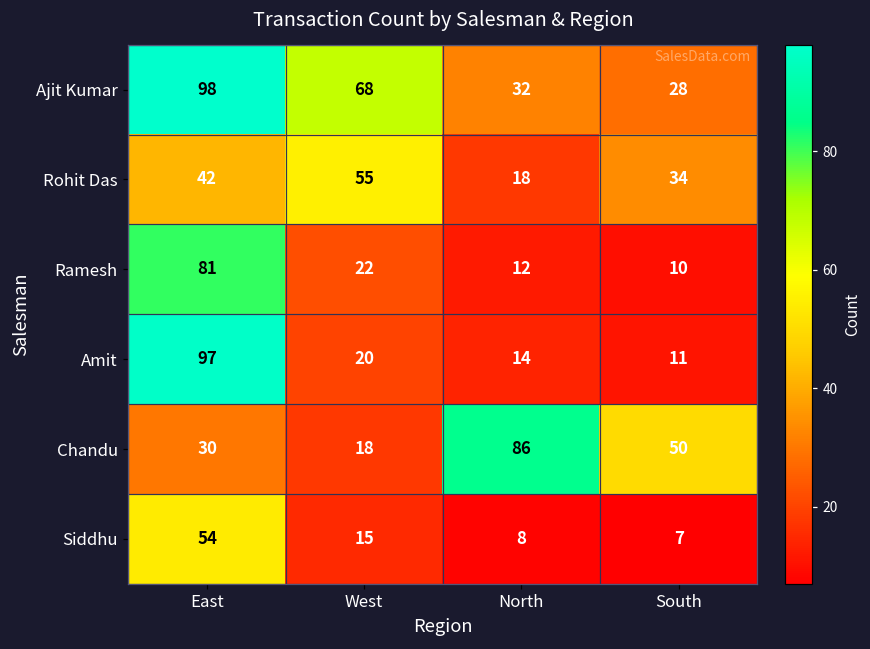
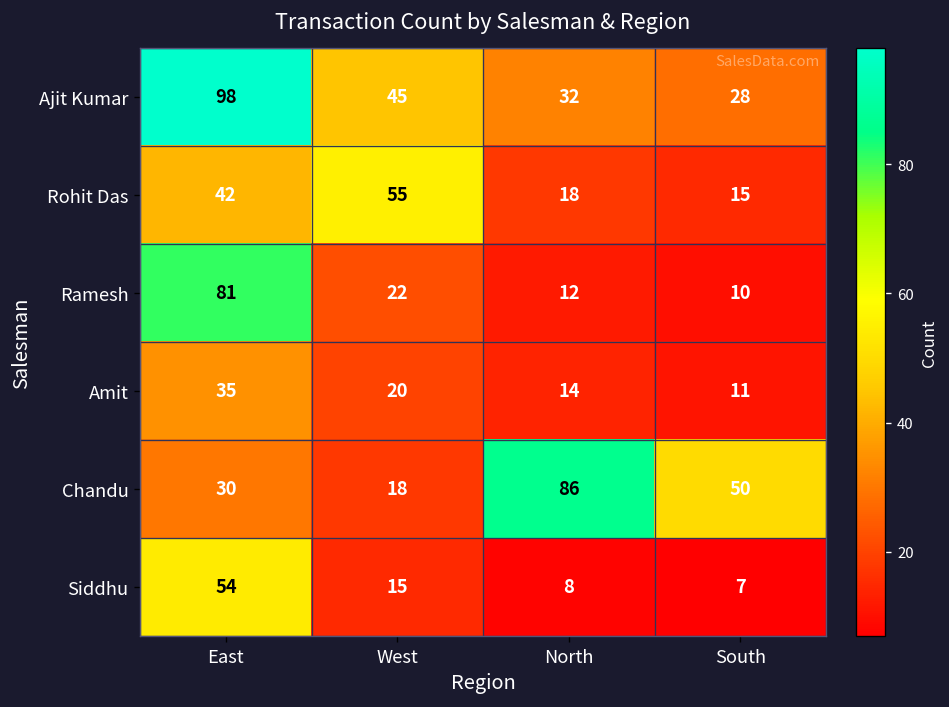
  {
    "Ajit Kumar": {
      "East": 98,
-     "West": 68,
+     "West": 45,
      "North": 32
    },
    "Rohit Das": {
      "East": 42,
      "West": 55,
      "North": 18,
-     "South": 34
+     "South": 15
    },
    "Ramesh": {
      "East": 81,
      "West": 22,
      "North": 12,
      "South": 10
    },
    "Amit": {
-     "East": 97,
+     "East": 35,
      "West": 20,
      "North": 14,
      "South": 11
    },
    "Chandu": {
      "East": 30,
      "West": 18,
      "North": 86,
      "South": 50
    },
    "Siddhu": {
      "East": 54,
      "West": 15,
      "North": 8,
      "South": 7
    }
  }
